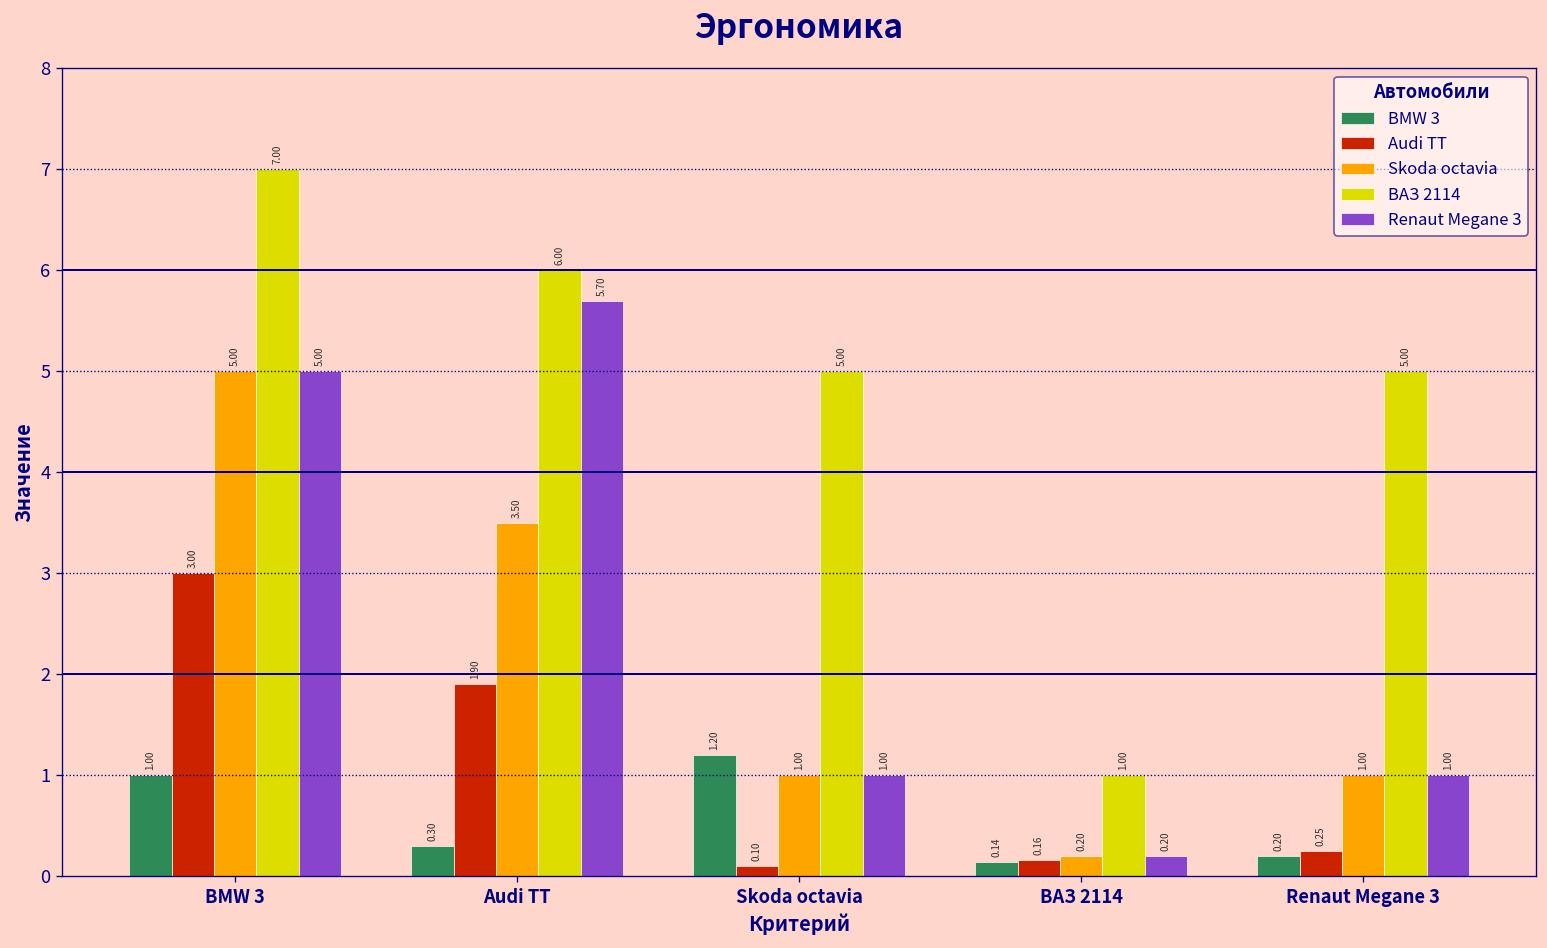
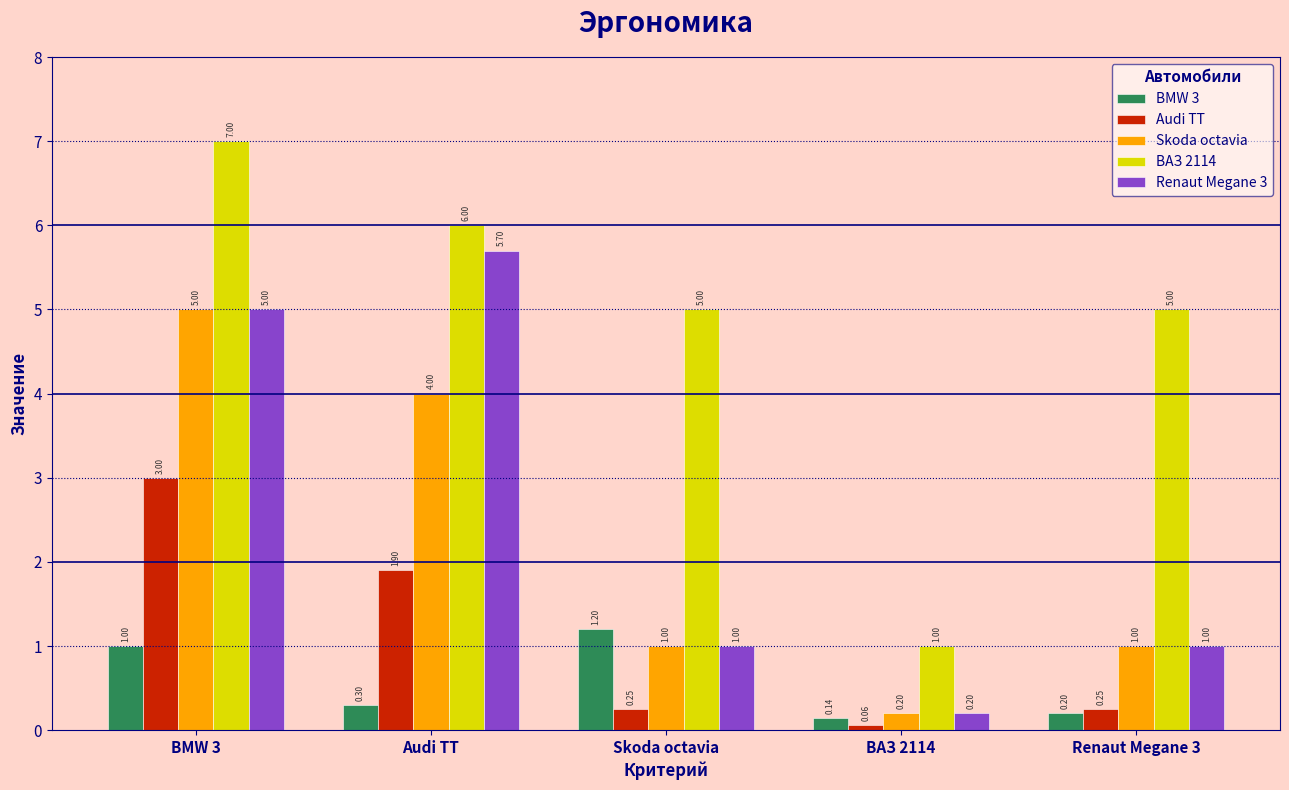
  {
    "BMW 3": {
      "BMW 3": 1.00,
      "Audi TT": 0.30,
      "Skoda octavia": 1.20,
      "ВАЗ 2114": 0.14,
      "Renaut Megane 3": 0.20
    },
    "Audi TT": {
      "BMW 3": 3.00,
      "Audi TT": 1.90,
-     "Skoda octavia": 0.10,
-     "ВАЗ 2114": 0.16,
+     "Skoda octavia": 0.25,
+     "ВАЗ 2114": 0.06,
      "Renaut Megane 3": 0.25
    },
    "Skoda octavia": {
      "BMW 3": 5.00,
-     "Audi TT": 3.50,
+     "Audi TT": 4.00,
      "Skoda octavia": 1.00,
      "ВАЗ 2114": 0.20,
      "Renaut Megane 3": 1.00
    },
    "ВАЗ 2114": {
      "BMW 3": 7.00,
      "Audi TT": 6.00,
      "Skoda octavia": 5.00,
      "ВАЗ 2114": 1.00,
      "Renaut Megane 3": 5.00
    },
    "Renaut Megane 3": {
      "BMW 3": 5.00,
      "Audi TT": 5.70,
      "Skoda octavia": 1.00,
      "ВАЗ 2114": 0.20,
      "Renaut Megane 3": 1.00
    }
  }
